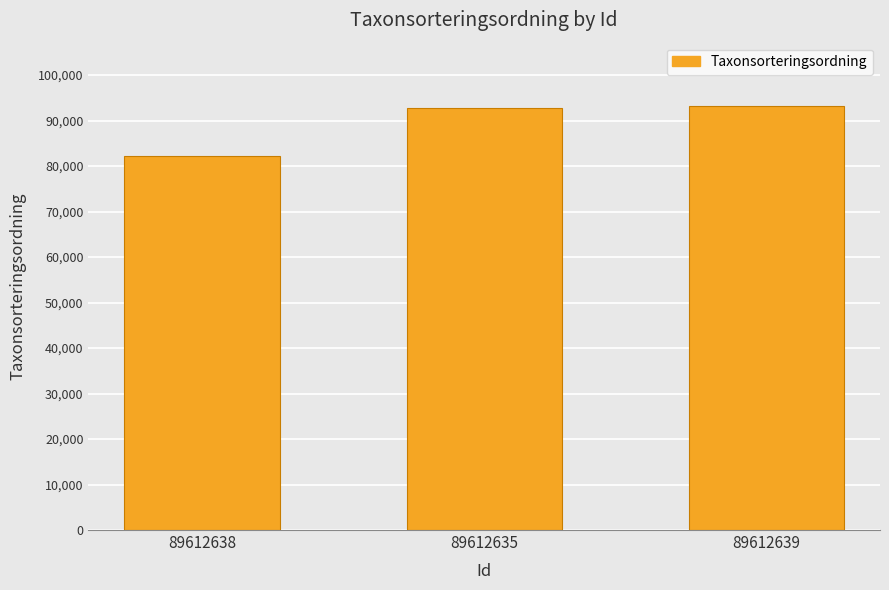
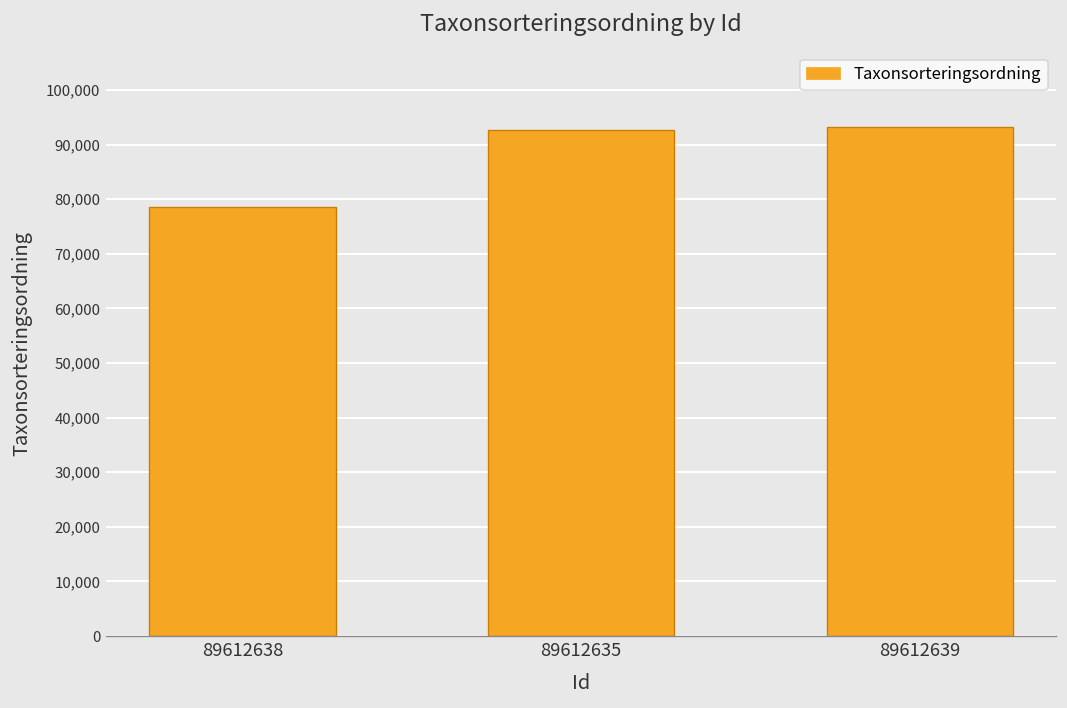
  {
-   "89612638": "82,000",
+   "89612638": "79,000",
    "89612635": "93,000",
    "89612639": "93,000"
  }
